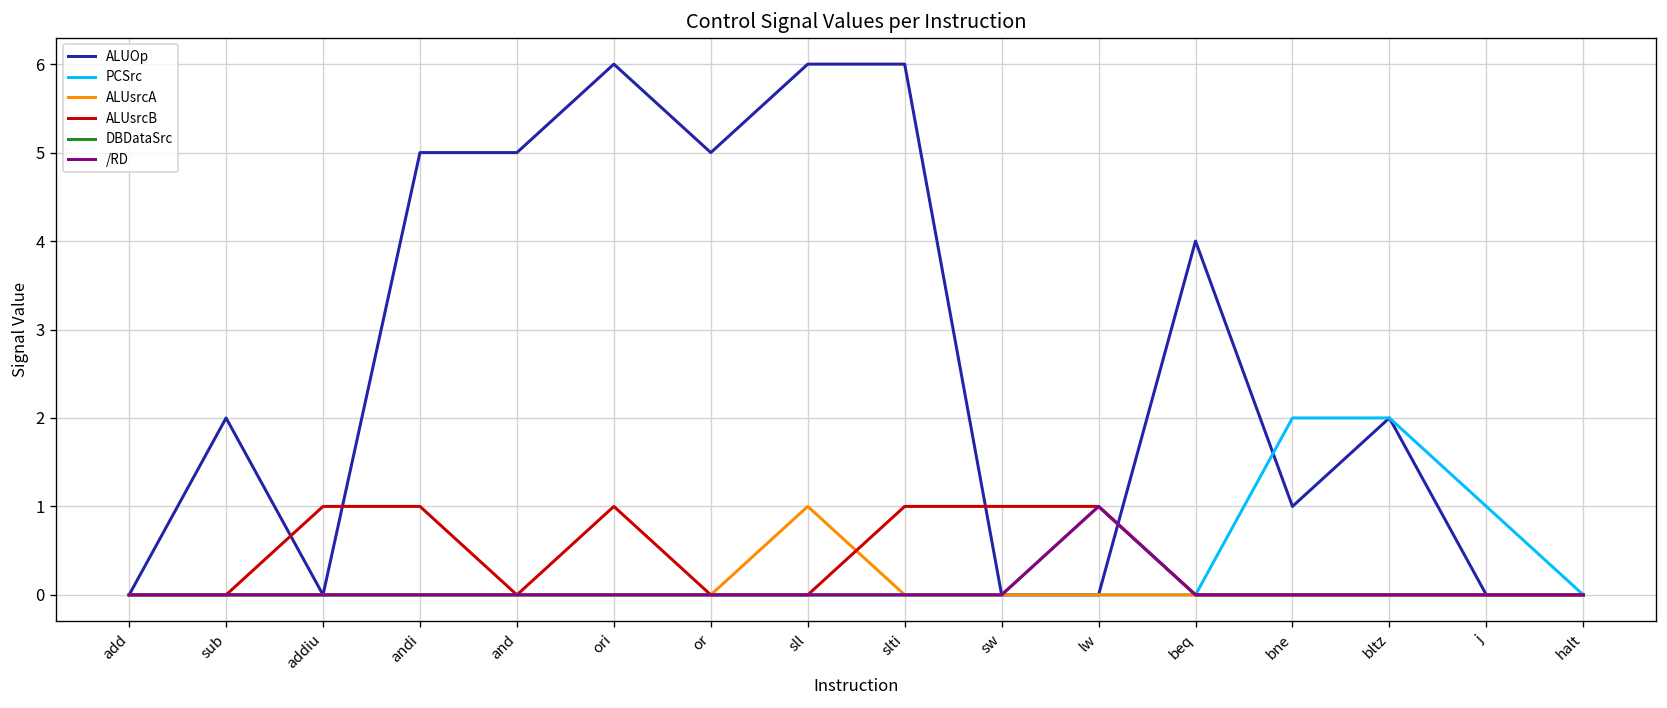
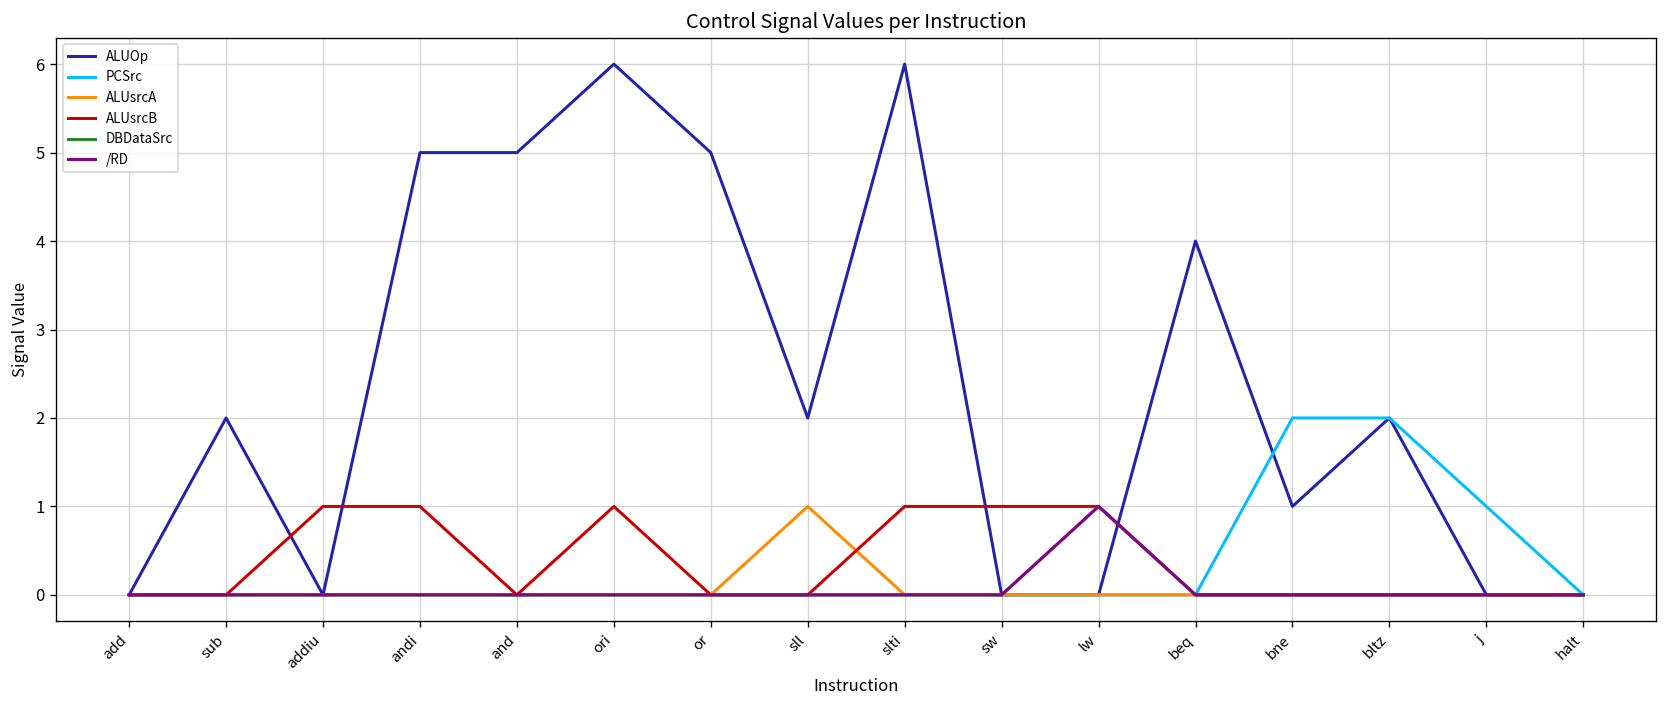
  {
    "ALUOp": {
      "sub": 2,
      "andi": 5,
      "and": 5,
      "ori": 6,
      "or": 5,
-     "sll": 6,
+     "sll": 2,
      "slti": 6,
      "beq": 4,
      "bne": 1
    },
    "PCSrc": {
      "bne": 2,
      "j": 1
    },
    "ALUsrcA": {
      "sll": 1
    },
    "ALUsrcB": {
      "addiu": 1,
      "andi": 1,
      "ori": 1,
      "slti": 1,
      "sw": 1
    }
  }
